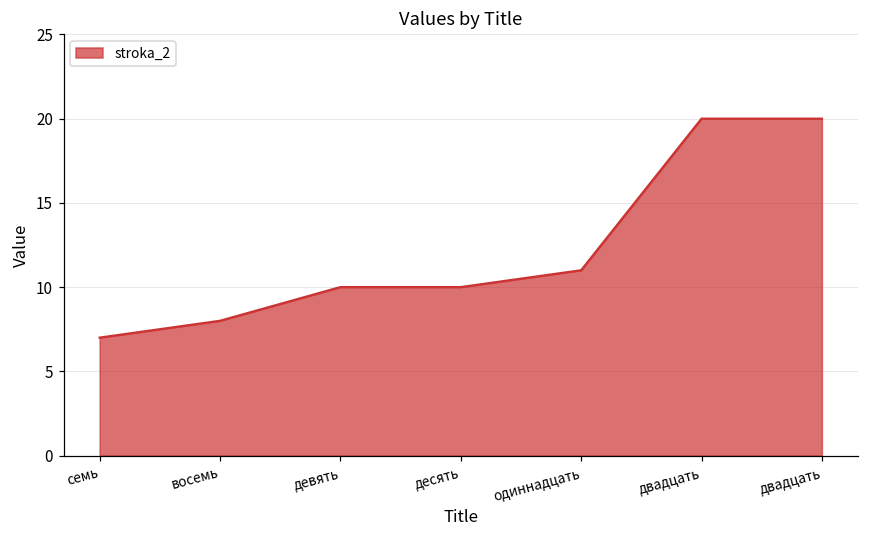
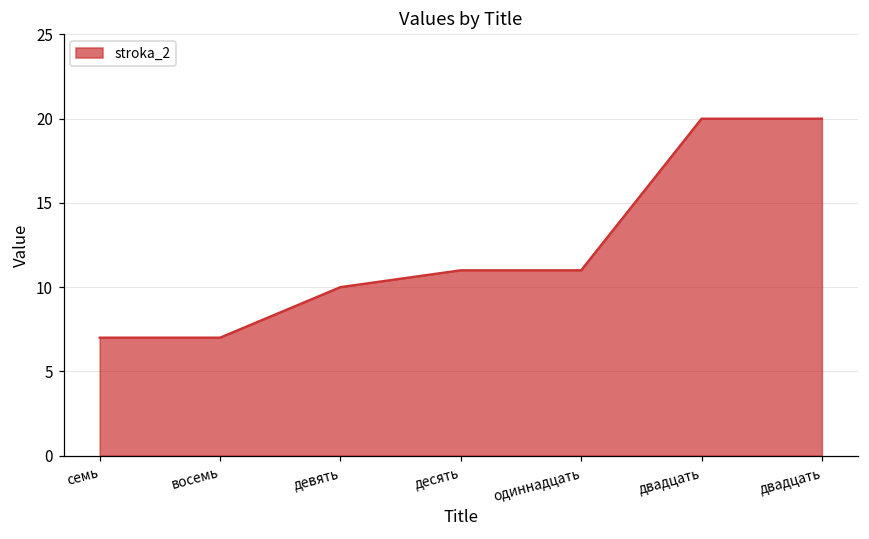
  {
    "семь": 7,
-   "восемь": 8,
+   "восемь": 7,
    "девять": 10,
-   "десять": 10,
+   "десять": 11,
    "одиннадцать": 11
  }
